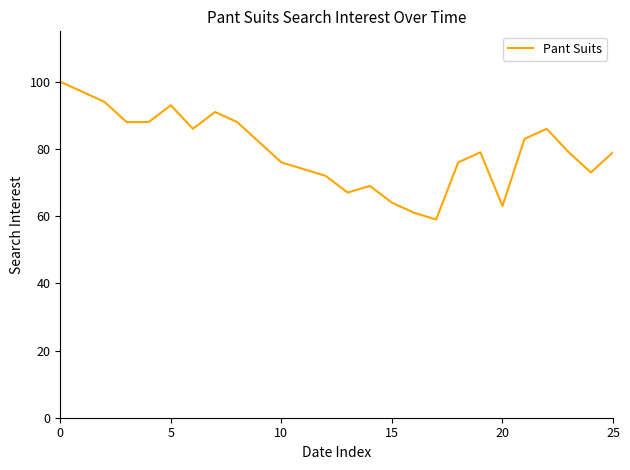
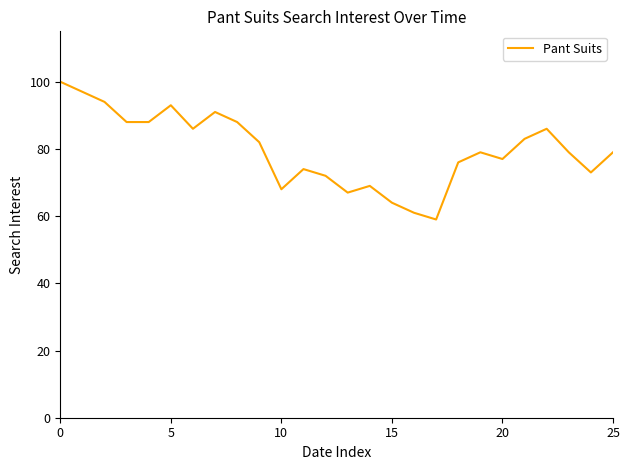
  {
    "0": 100,
    "5": 93,
-   "10": 76,
+   "10": 68,
    "15": 64,
-   "20": 63,
+   "20": 77,
    "25": 79
  }
